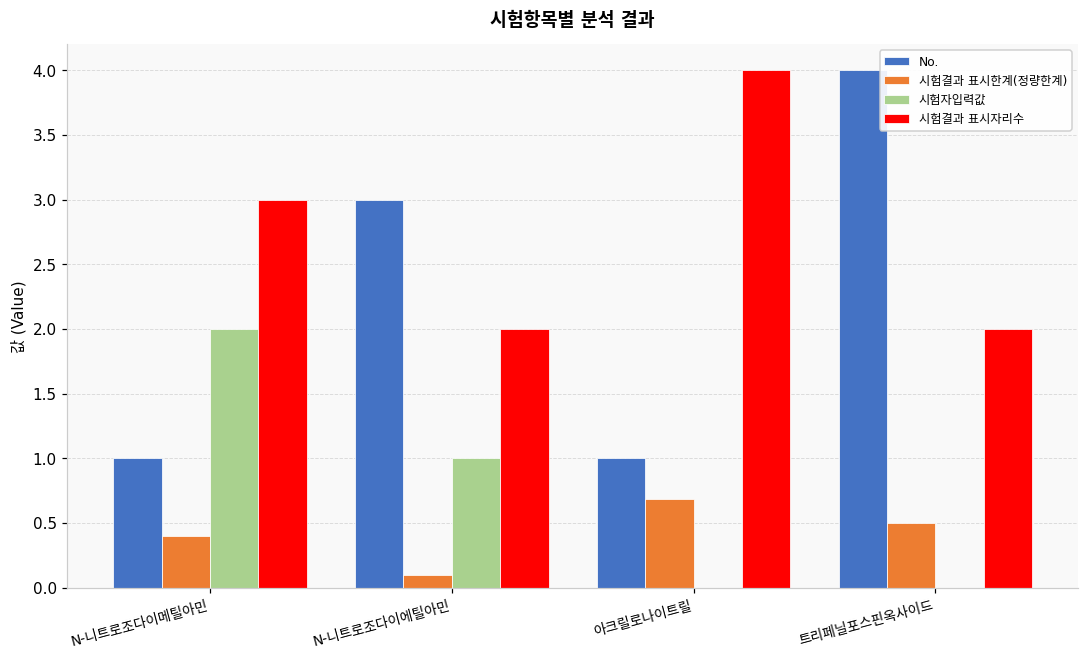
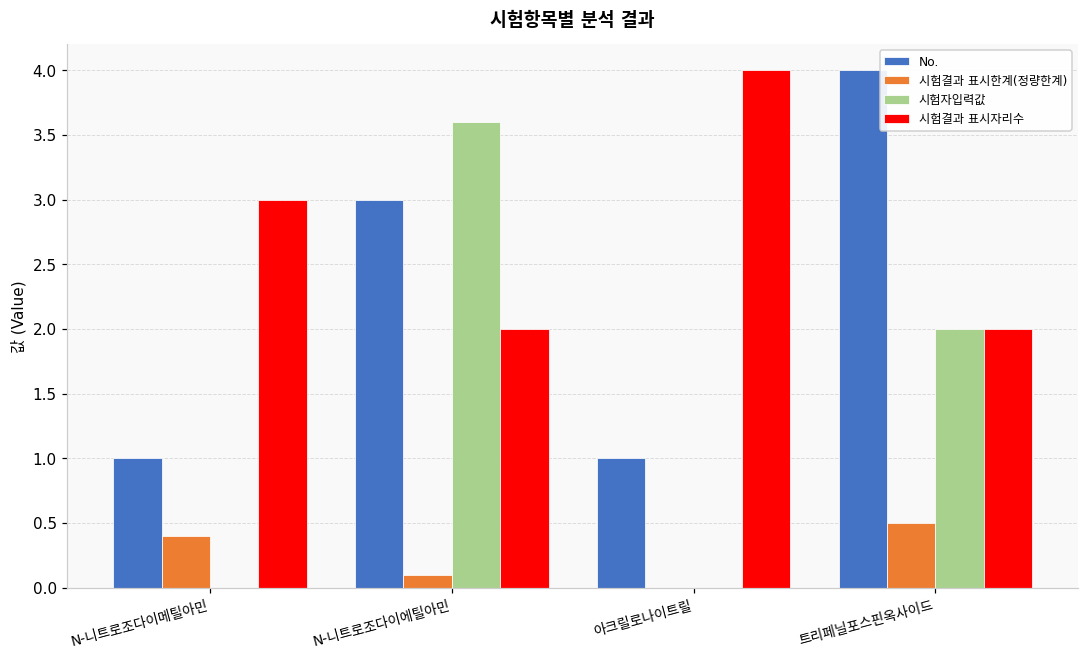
  {
    "No.": {
      "N-니트로조다이메틸아민": 1.00,
      "N-니트로조다이에틸아민": 3.00,
      "아크릴로나이트릴": 1.00,
      "트리페닐포스핀옥사이드": 4.00
    },
    "시험결과 표시한계(정량한계)": {
      "N-니트로조다이메틸아민": 0.40,
      "N-니트로조다이에틸아민": 0.10,
-     "아크릴로나이트릴": 0.69,
+     "아크릴로나이트릴": 0.00,
      "트리페닐포스핀옥사이드": 0.50
    },
    "시험자입력값": {
-     "N-니트로조다이메틸아민": 2,
-     "N-니트로조다이에틸아민": 1.0,
+     "N-니트로조다이메틸아민": 0,
+     "N-니트로조다이에틸아민": 3.6,
      "아크릴로나이트릴": 0.0,
-     "트리페닐포스핀옥사이드": 0
+     "트리페닐포스핀옥사이드": 2
    },
    "시험결과 표시자리수": {
      "N-니트로조다이메틸아민": 3.00,
      "N-니트로조다이에틸아민": 2.00,
      "아크릴로나이트릴": 4.00,
      "트리페닐포스핀옥사이드": 2.00
    }
  }
